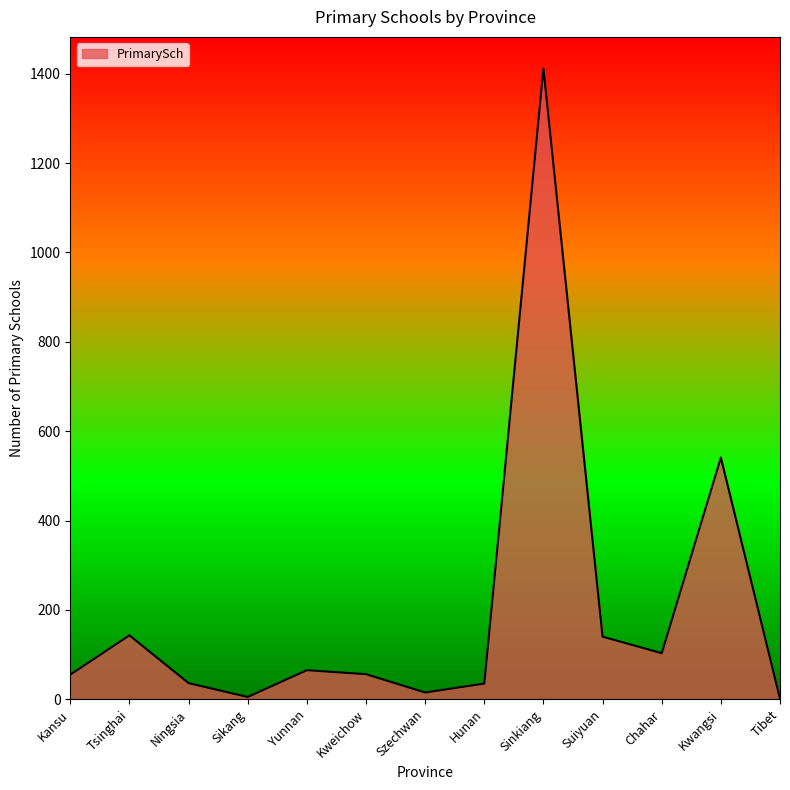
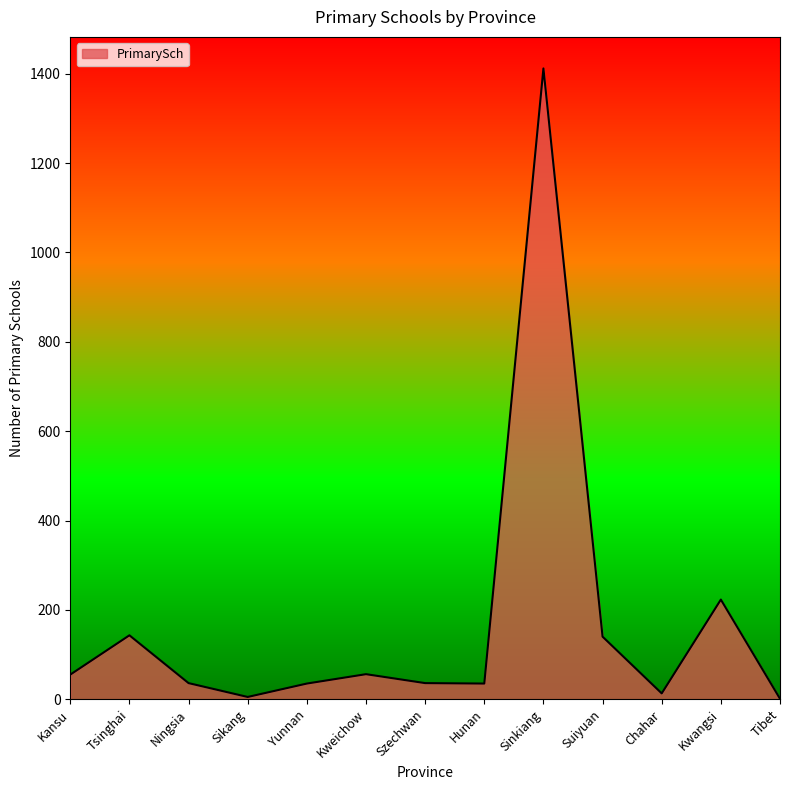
  {
    "Kansu": 60,
    "Tsinghai": 140,
    "Ningsia": 40,
    "Sikang": 10,
-   "Yunnan": 70,
+   "Yunnan": 40,
    "Kweichow": 60,
-   "Szechwan": 20,
+   "Szechwan": 40,
    "Hunan": 40,
    "Sinkiang": 1410,
    "Suiyuan": 140,
-   "Chahar": 100,
-   "Kwangsi": 540,
+   "Chahar": 10,
+   "Kwangsi": 220,
    "Tibet": 0
  }
